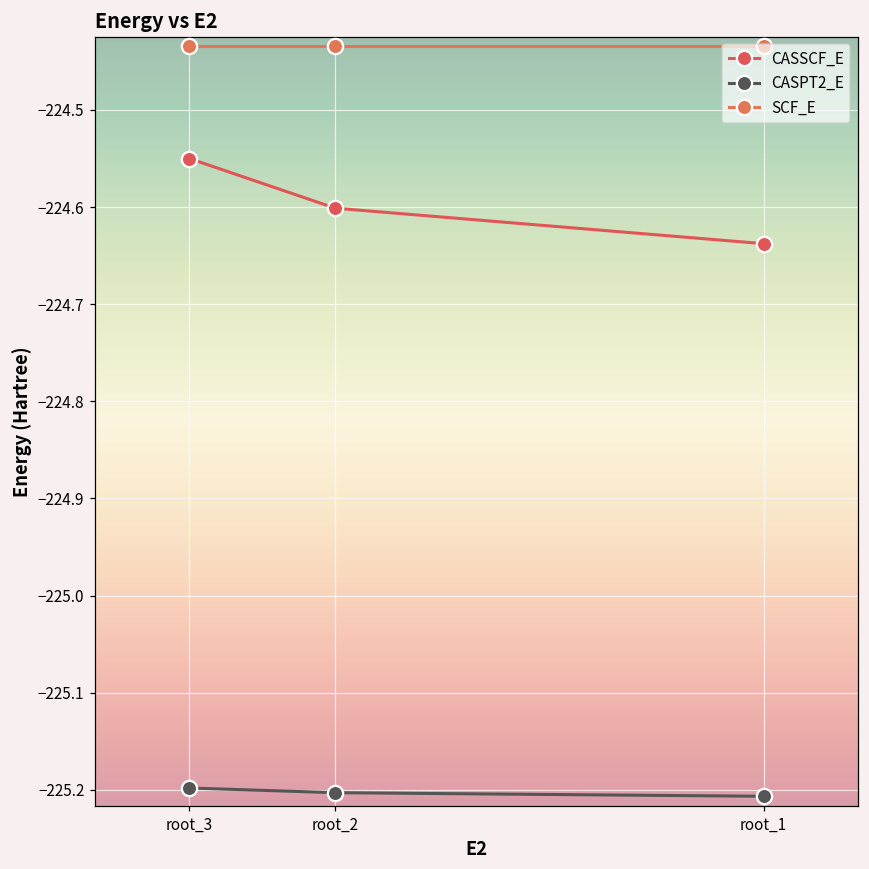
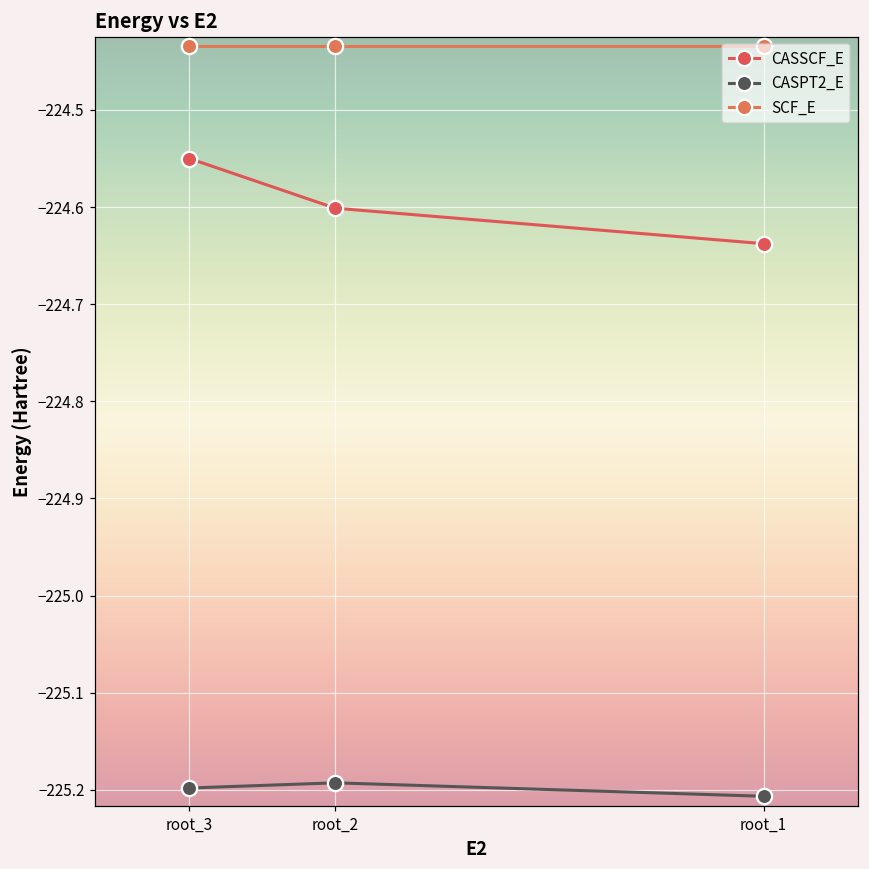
  {
    "CASPT2_E": {
      "root_3": -225.20,
-     "root_2": -225.20,
+     "root_2": -225.19,
      "root_1": -225.21
    }
  }
